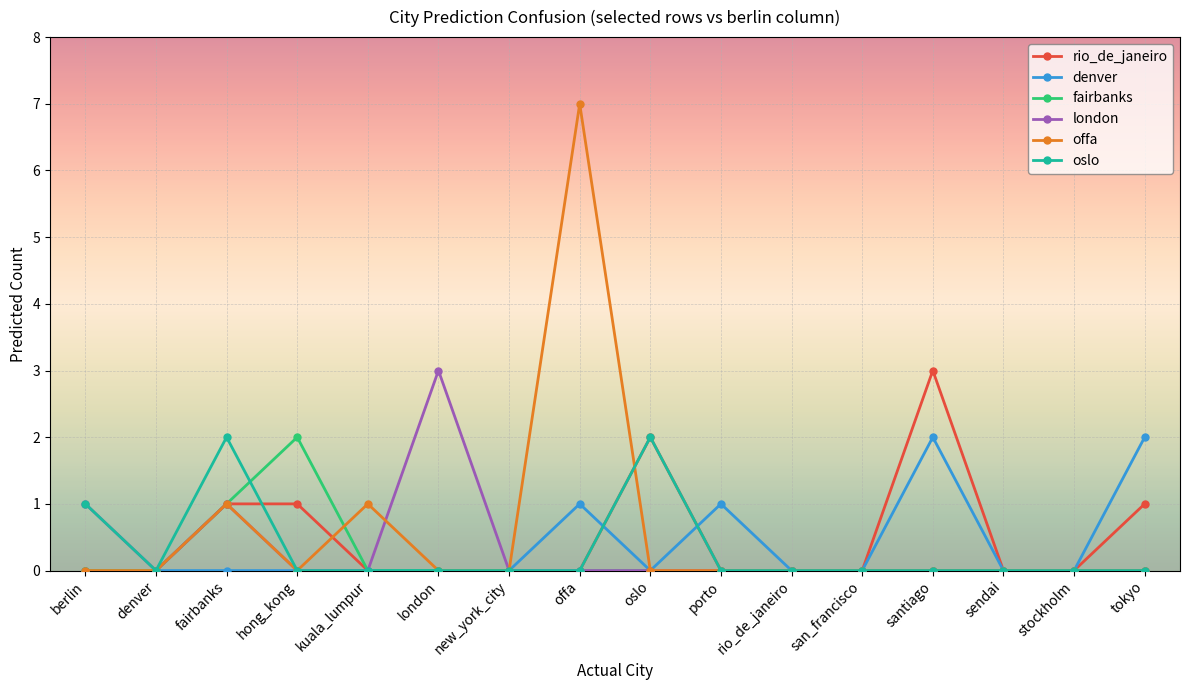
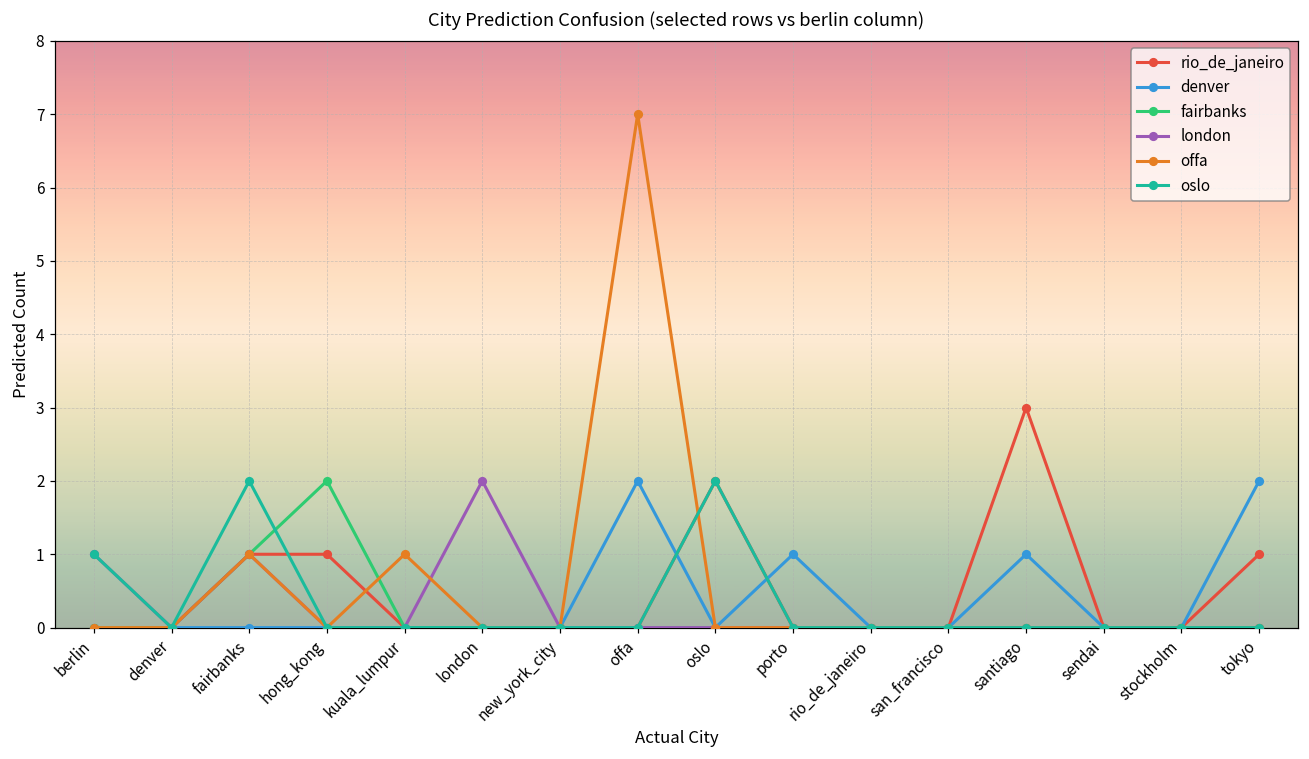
  {
    "denver": {
      "fairbanks": 0,
-     "offa": 1,
+     "offa": 2,
      "porto": 1,
-     "santiago": 2,
+     "santiago": 1,
      "tokyo": 2
    },
    "london": {
-     "london": 3
+     "london": 2
    }
  }
